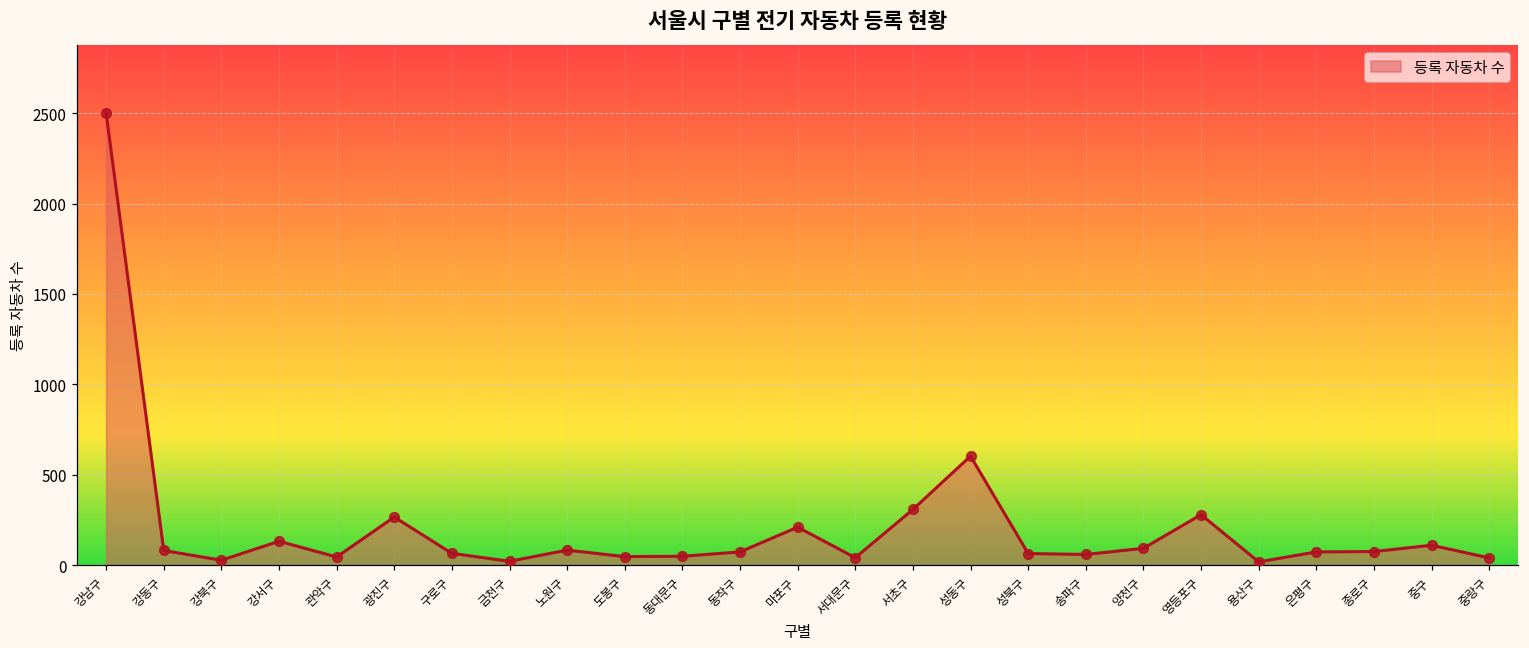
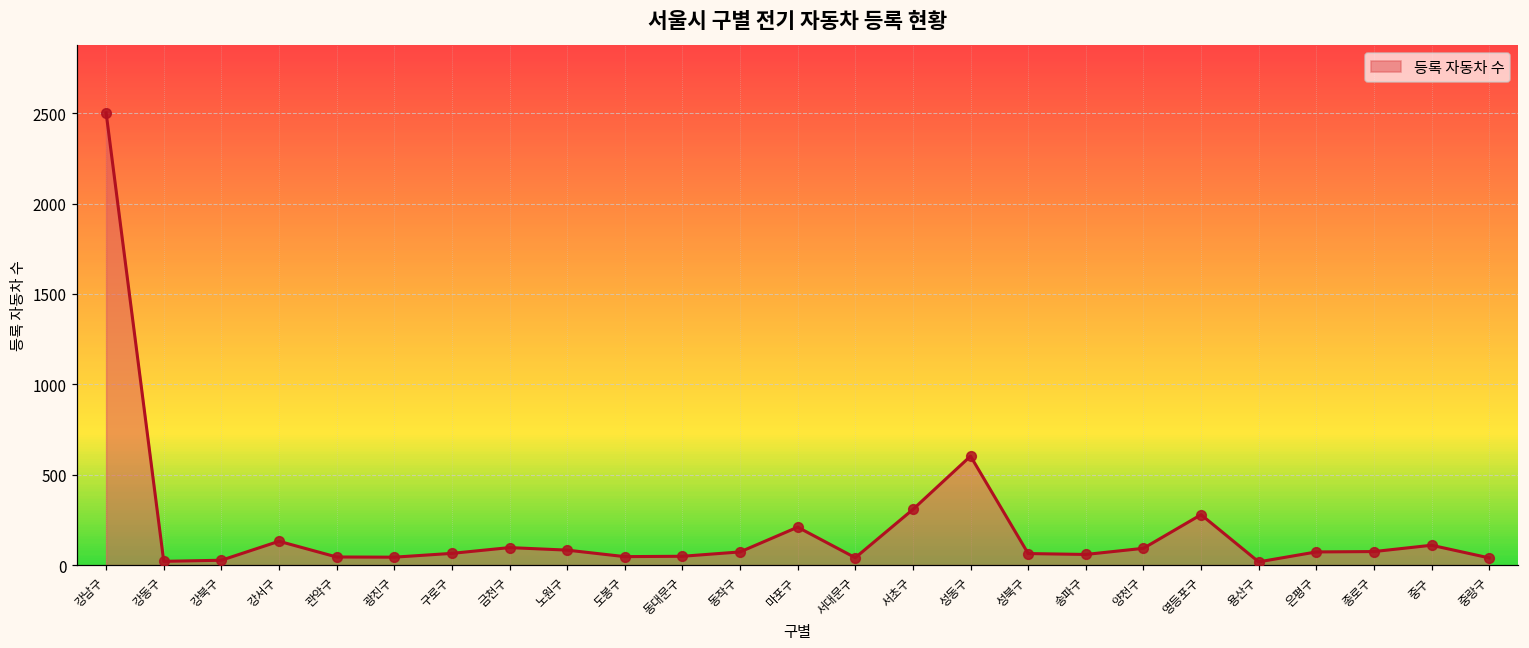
  {
    "등록 자동차 수": {
      "강남구": 2500,
-     "강동구": 80,
+     "강동구": 20,
      "강북구": 30,
      "강서구": 130,
      "관악구": 50,
-     "광진구": 270,
+     "광진구": 40,
      "구로구": 70,
-     "금천구": 20,
+     "금천구": 100,
      "노원구": 80,
      "도봉구": 50,
      "동대문구": 50,
      "동작구": 70,
      "마포구": 210,
      "서대문구": 40,
      "서초구": 310,
      "성동구": 600,
      "성북구": 60,
      "송파구": 60,
      "양천구": 90,
      "영등포구": 280,
      "용산구": 20,
      "은평구": 70,
      "종로구": 80,
      "중구": 110,
      "중랑구": 40
    }
  }
